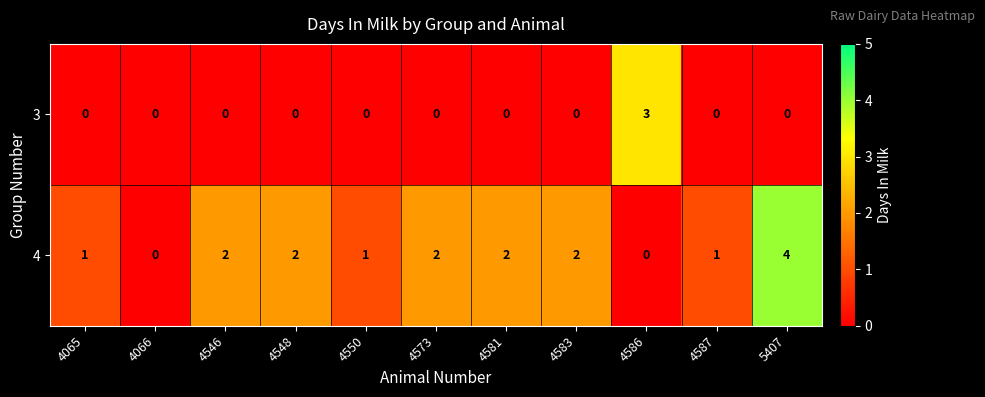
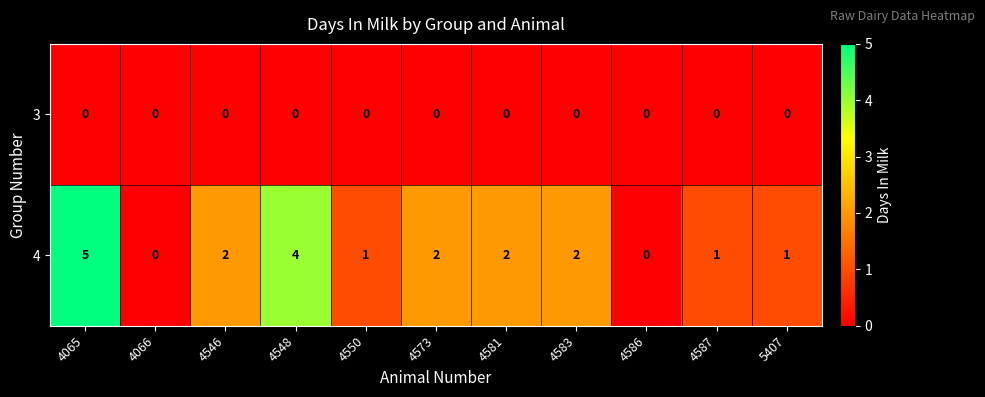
  {
    "3": {
      "4065": 0,
      "4066": 0,
      "4546": 0,
      "4548": 0,
      "4550": 0,
      "4573": 0,
      "4581": 0,
      "4583": 0,
-     "4586": 3,
+     "4586": 0,
      "4587": 0,
      "5407": 0
    },
    "4": {
-     "4065": 1,
+     "4065": 5,
      "4066": 0,
      "4546": 2,
-     "4548": 2,
+     "4548": 4,
      "4550": 1,
      "4573": 2,
      "4581": 2,
      "4583": 2,
      "4586": 0,
      "4587": 1,
-     "5407": 4
+     "5407": 1
    }
  }
